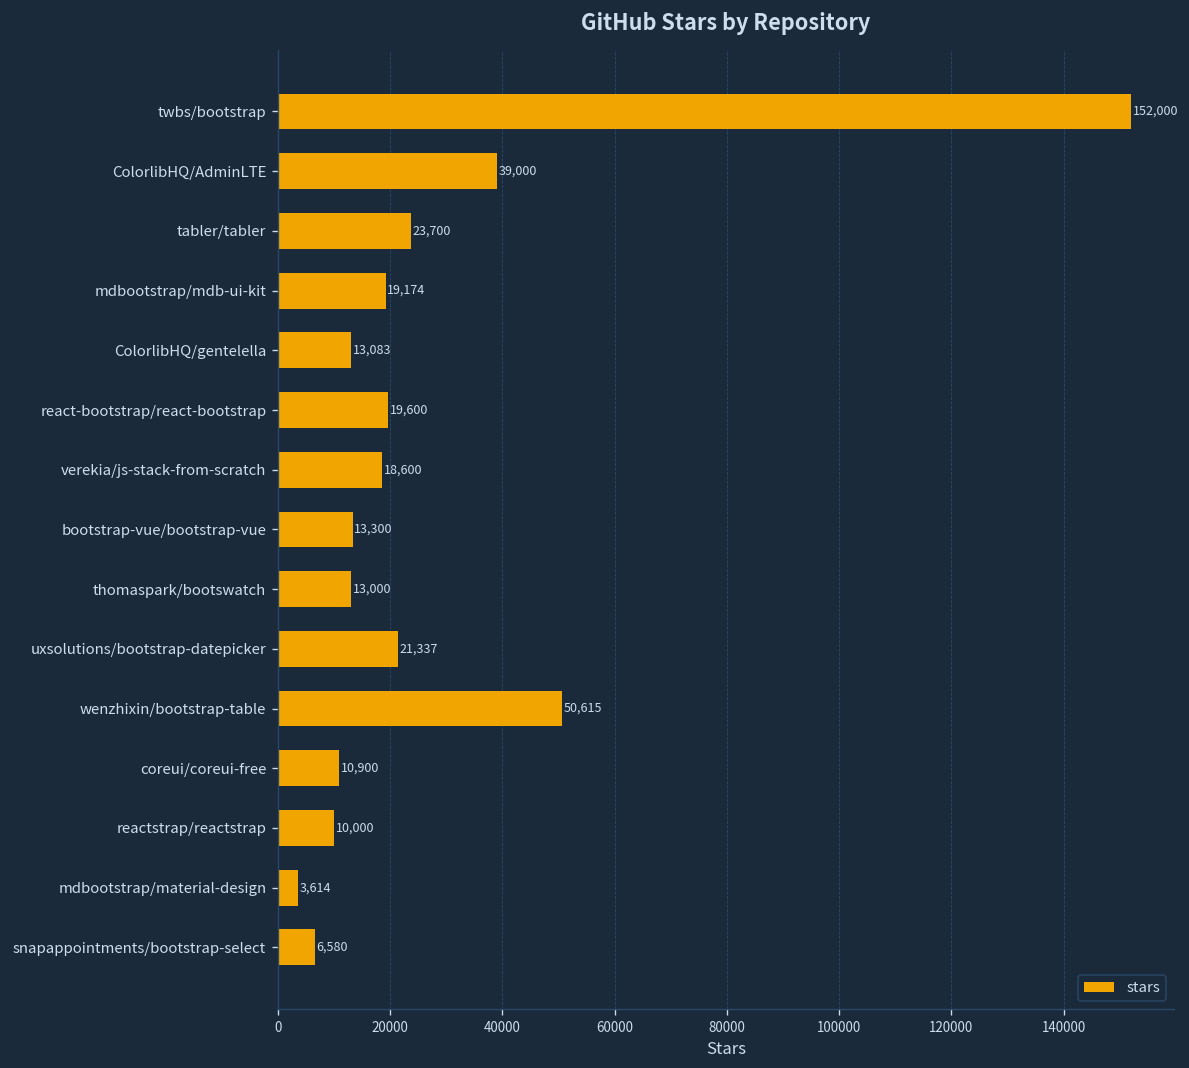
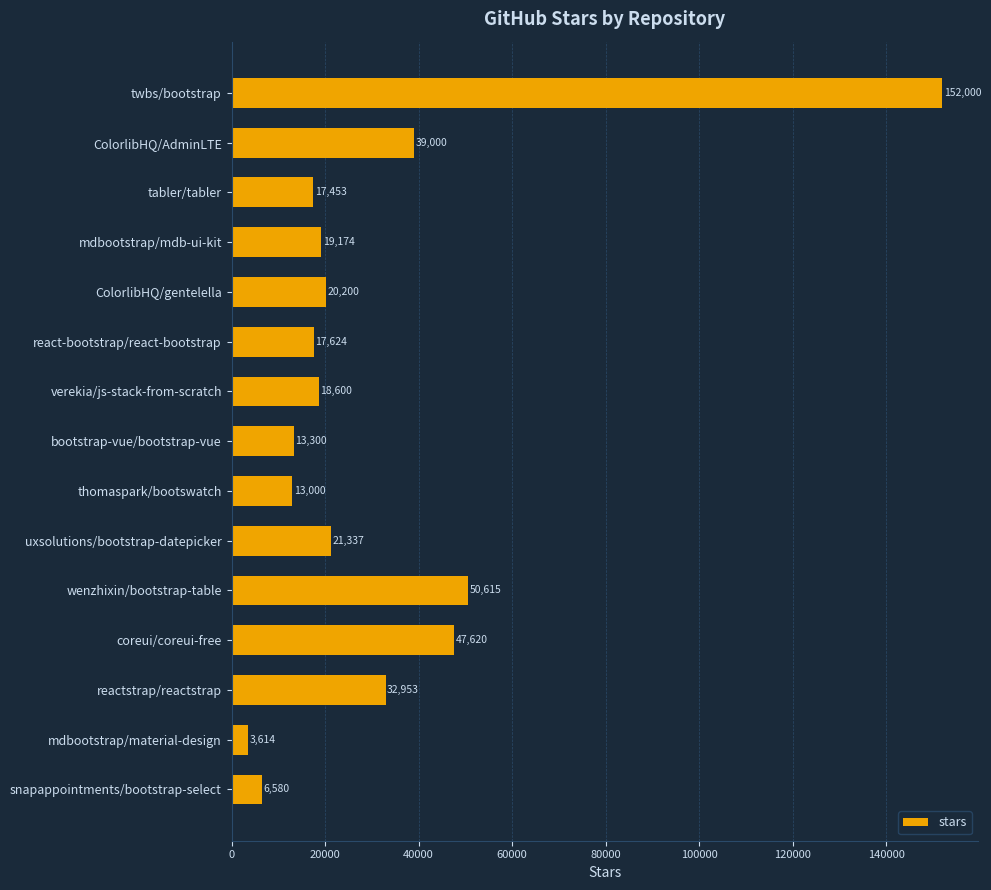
  {
    "twbs/bootstrap": "152,000",
    "ColorlibHQ/AdminLTE": "39,000",
-   "tabler/tabler": "23,700",
+   "tabler/tabler": "17,453",
    "mdbootstrap/mdb-ui-kit": "19,174",
-   "ColorlibHQ/gentelella": "13,083",
-   "react-bootstrap/react-bootstrap": "19,600",
+   "ColorlibHQ/gentelella": "20,200",
+   "react-bootstrap/react-bootstrap": "17,624",
    "verekia/js-stack-from-scratch": "18,600",
    "bootstrap-vue/bootstrap-vue": "13,300",
    "thomaspark/bootswatch": "13,000",
    "uxsolutions/bootstrap-datepicker": "21,337",
    "wenzhixin/bootstrap-table": "50,615",
-   "coreui/coreui-free": "10,900",
-   "reactstrap/reactstrap": "10,000",
+   "coreui/coreui-free": "47,620",
+   "reactstrap/reactstrap": "32,953",
    "mdbootstrap/material-design": "3,614",
    "snapappointments/bootstrap-select": "6,580"
  }
